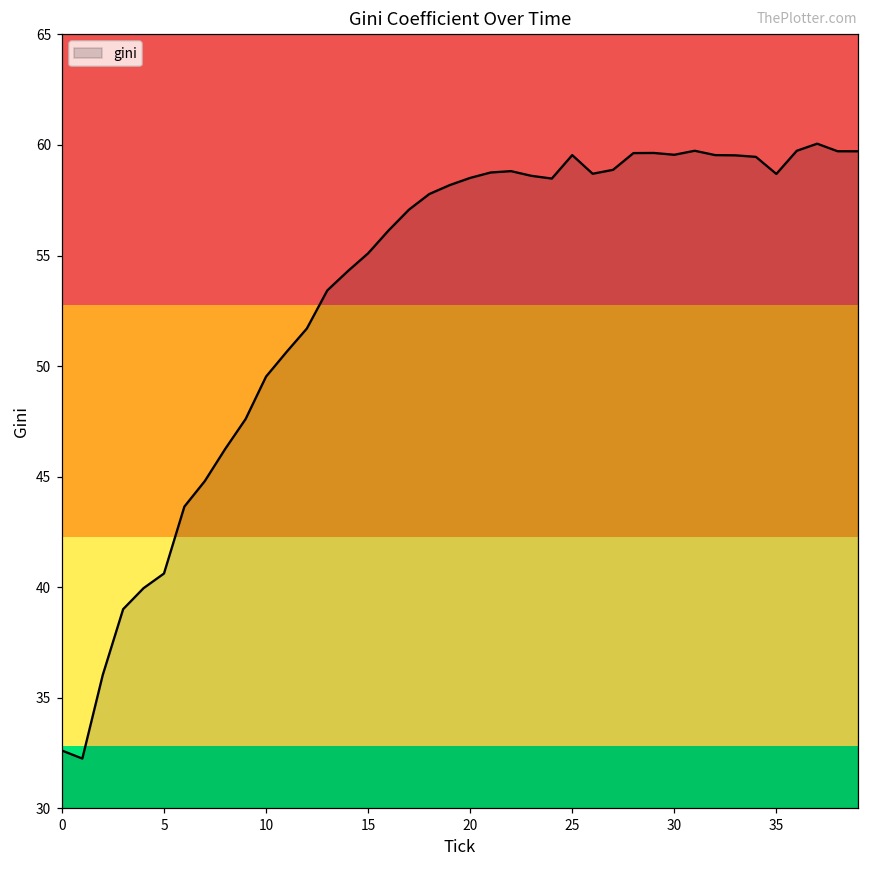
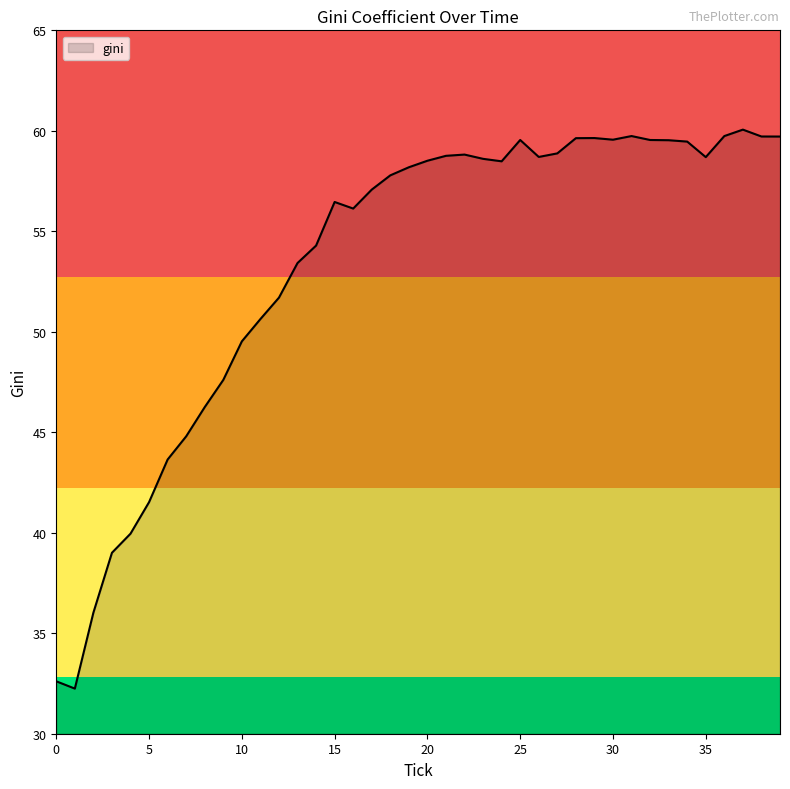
  {
    "0": 32.6,
-   "5": 40.6,
+   "5": 41.5,
    "10": 49.5,
-   "15": 55.1,
+   "15": 56.5,
    "20": 58.5,
    "25": 59.5,
    "30": 59.6,
    "35": 58.7
  }
